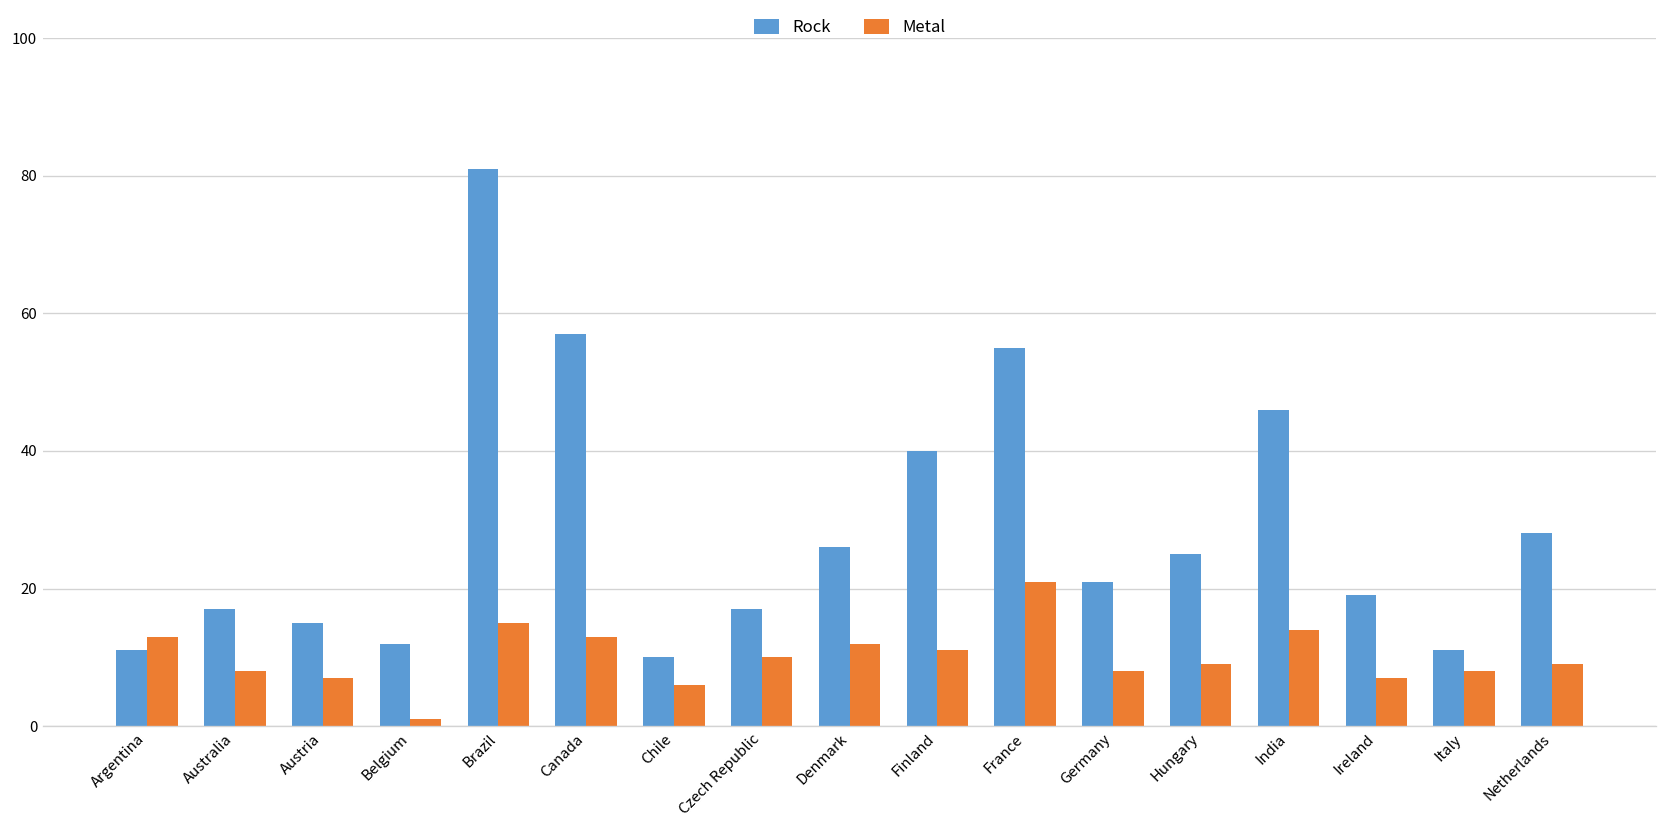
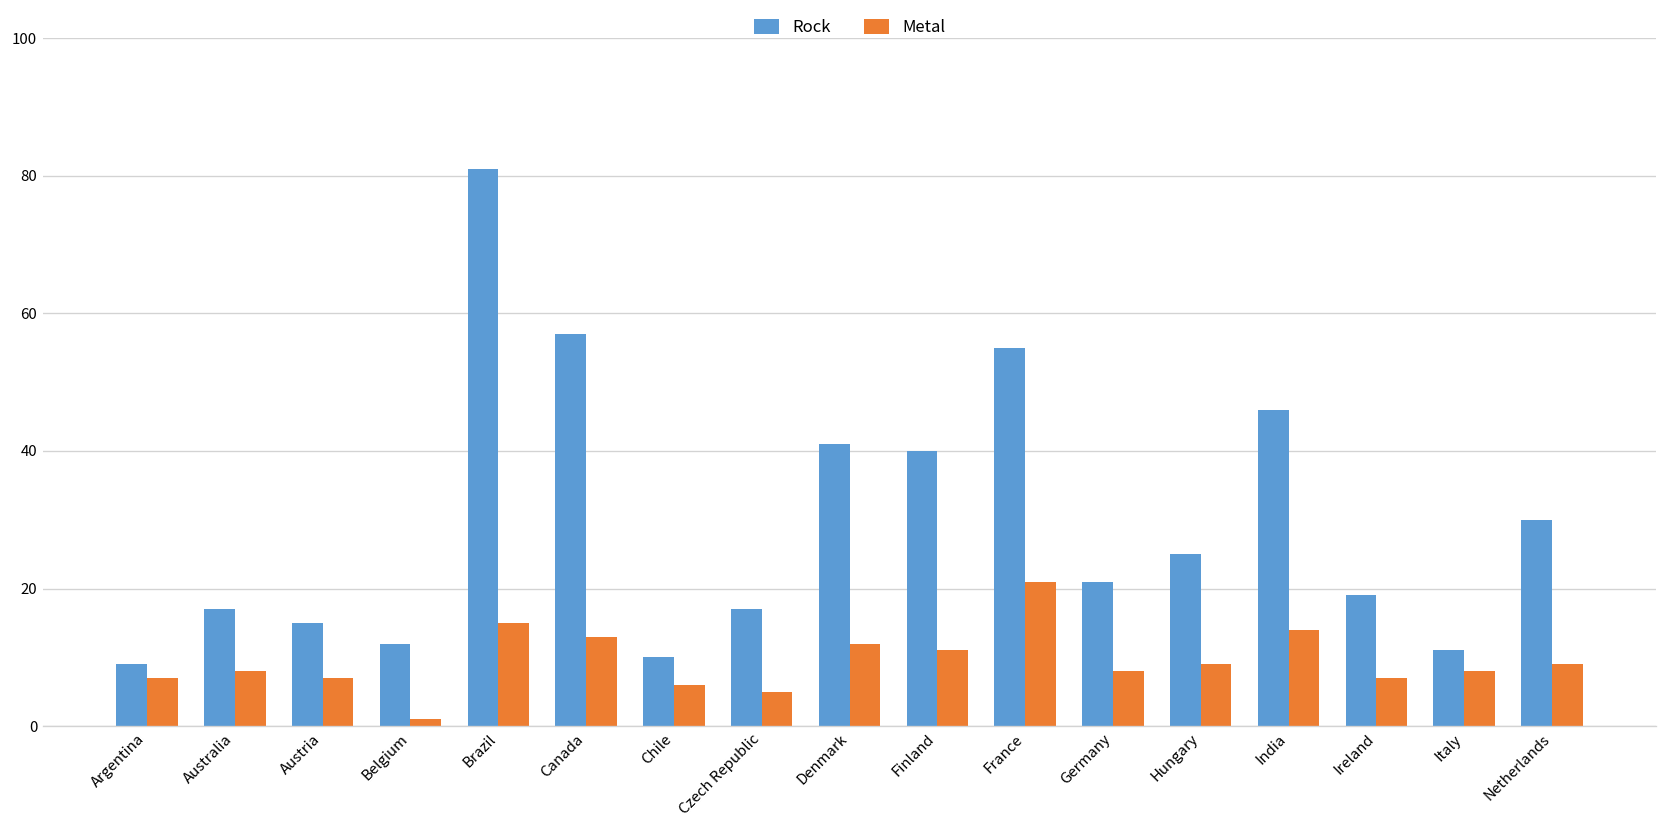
  {
    "Rock": {
-     "Argentina": 11,
+     "Argentina": 9,
      "Australia": 17,
      "Austria": 15,
      "Belgium": 12,
      "Brazil": 81,
      "Canada": 57,
      "Chile": 10,
      "Czech Republic": 17,
-     "Denmark": 26,
+     "Denmark": 41,
      "Finland": 40,
      "France": 55,
      "Germany": 21,
      "Hungary": 25,
      "India": 46,
      "Ireland": 19,
      "Italy": 11,
-     "Netherlands": 28
+     "Netherlands": 30
    },
    "Metal": {
-     "Argentina": 13,
+     "Argentina": 7,
      "Australia": 8,
      "Austria": 7,
      "Belgium": 1,
      "Brazil": 15,
      "Canada": 13,
      "Chile": 6,
-     "Czech Republic": 10,
+     "Czech Republic": 5,
      "Denmark": 12,
      "Finland": 11,
      "France": 21,
      "Germany": 8,
      "Hungary": 9,
      "India": 14,
      "Ireland": 7,
      "Italy": 8,
      "Netherlands": 9
    }
  }
